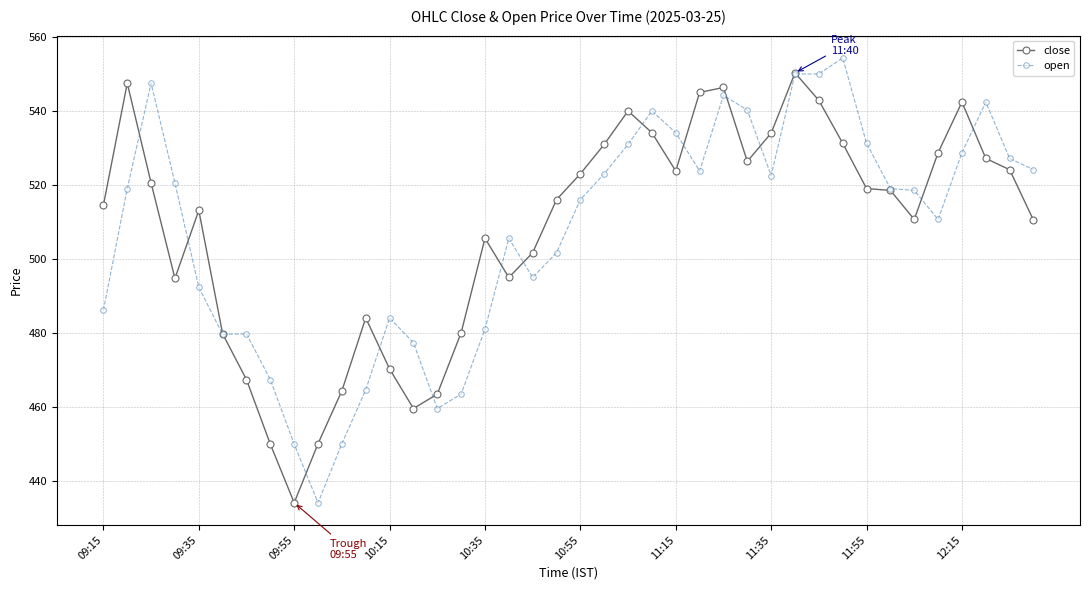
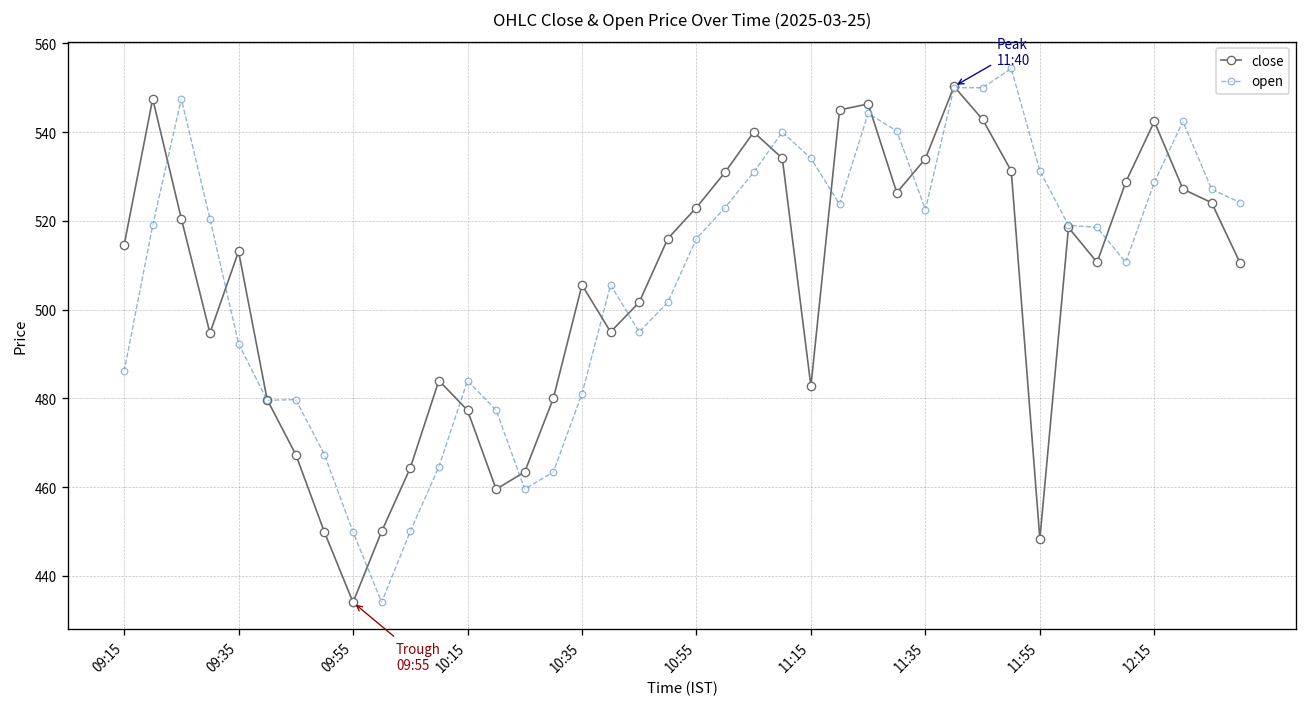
  {
    "close": {
      "09:15": 515,
      "09:35": 513,
      "09:55": 434,
-     "10:15": 470,
+     "10:15": 477,
      "10:35": 506,
      "10:55": 523,
-     "11:15": 524,
+     "11:15": 483,
      "11:35": 534,
-     "11:55": 519,
+     "11:55": 448,
      "12:15": 542
    },
    "open": {
      "09:15": 486,
      "09:35": 492,
      "09:55": 450,
      "10:15": 484,
      "10:35": 481,
      "10:55": 516,
      "11:15": 534,
      "11:35": 523,
      "11:55": 531,
      "12:15": 529
    }
  }
